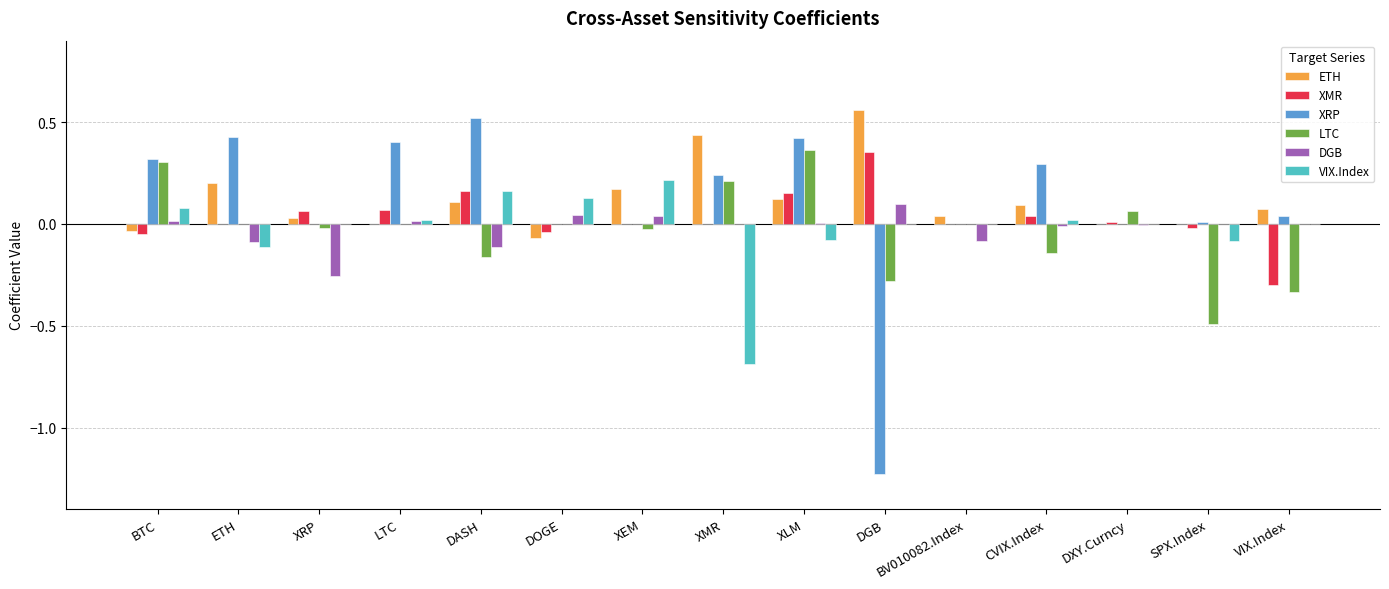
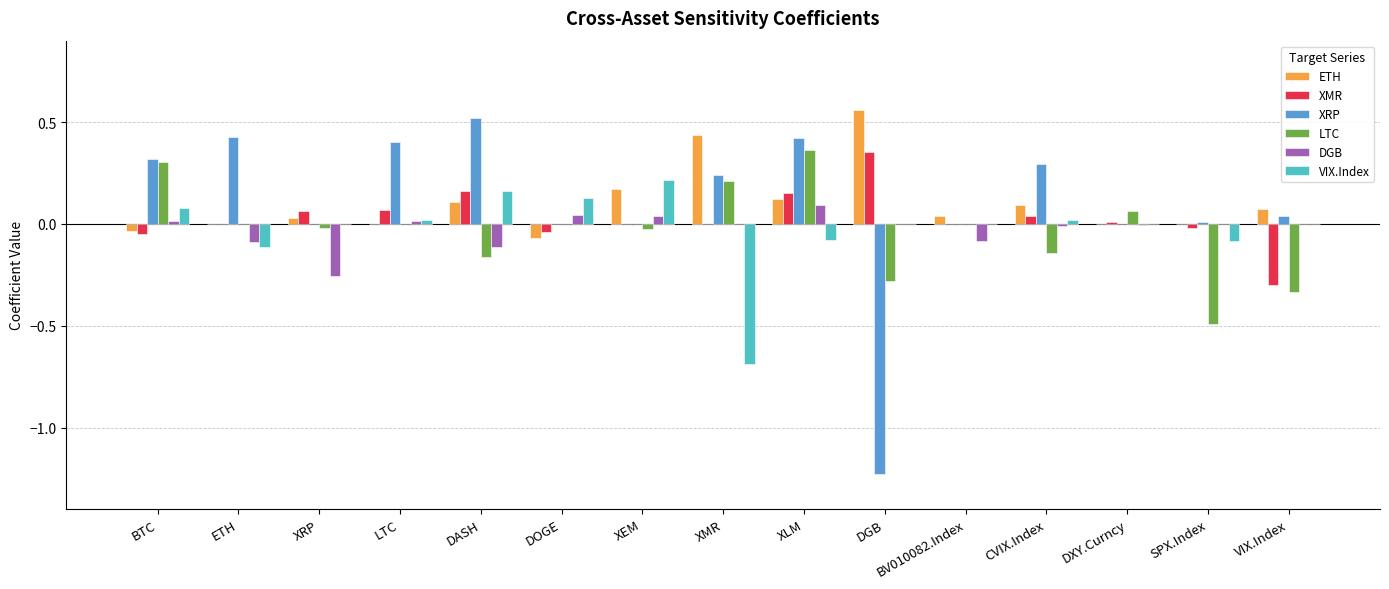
  {
    "ETH": {
      "BTC": -0.04,
-     "ETH": 0.2,
+     "ETH": 0.0,
      "XRP": 0.03,
      "DASH": 0.1,
      "DOGE": -0.07,
      "XEM": 0.17,
      "XMR": 0.44,
      "XLM": 0.12,
      "DGB": 0.56,
      "BV010082.Index": 0.04,
      "CVIX.Index": 0.1,
      "DXY.Curncy": 0.0,
      "VIX.Index": 0.07
    },
    "XMR": {
      "BTC": -0.05,
      "XRP": 0.07,
      "LTC": 0.07,
      "DASH": 0.16,
      "DOGE": -0.04,
      "XMR": 0.00,
      "XLM": 0.15,
      "DGB": 0.35,
      "BV010082.Index": 0.00,
      "CVIX.Index": 0.04,
      "SPX.Index": -0.02,
      "VIX.Index": -0.30
    },
    "LTC": {
      "BTC": 0.30,
      "ETH": 0.00,
      "XRP": -0.02,
      "LTC": 0.00,
      "DASH": -0.16,
      "DOGE": 0.00,
      "XEM": -0.02,
      "XMR": 0.21,
      "XLM": 0.36,
      "DGB": -0.28,
      "BV010082.Index": 0.00,
      "CVIX.Index": -0.14,
      "DXY.Curncy": 0.07,
      "SPX.Index": -0.49,
      "VIX.Index": -0.33
    },
    "DGB": {
      "BTC": 0.02,
      "ETH": -0.09,
      "XRP": -0.26,
      "LTC": 0.01,
      "DASH": -0.12,
      "DOGE": 0.04,
      "XEM": 0.04,
      "XMR": 0.00,
-     "XLM": 0.01,
-     "DGB": 0.1,
+     "XLM": 0.09,
+     "DGB": 0.0,
      "BV010082.Index": -0.09,
      "VIX.Index": 0.00
    }
  }
